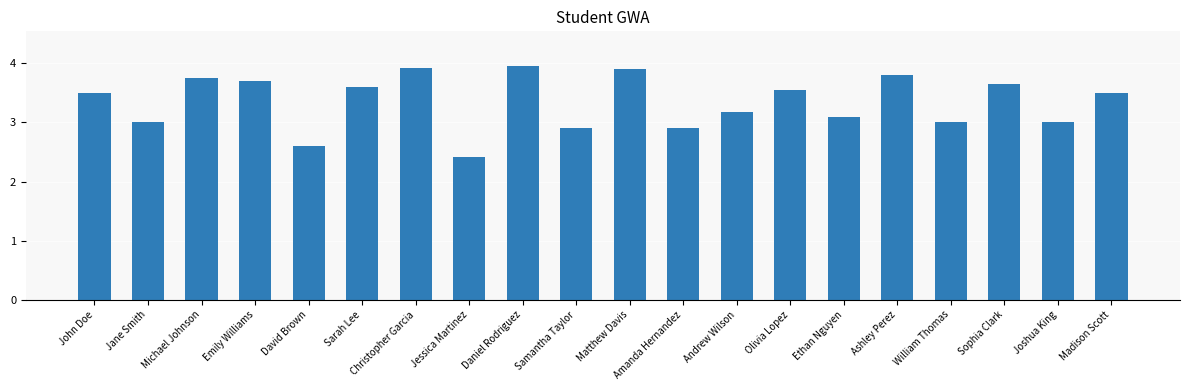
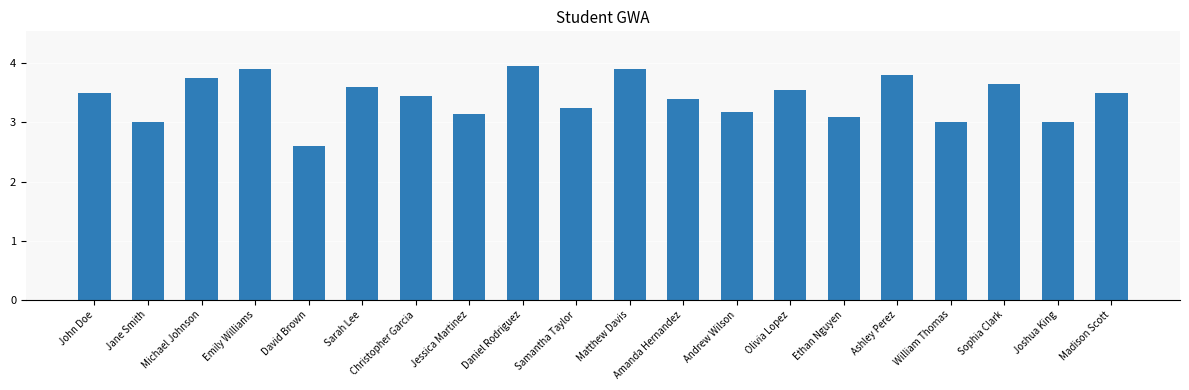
  {
    "John Doe": 3.5,
    "Jane Smith": 3.0,
    "Michael Johnson": 3.8,
-   "Emily Williams": 3.7,
+   "Emily Williams": 3.9,
    "David Brown": 2.6,
    "Sarah Lee": 3.6,
-   "Christopher Garcia": 3.9,
-   "Jessica Martinez": 2.4,
+   "Christopher Garcia": 3.5,
+   "Jessica Martinez": 3.2,
    "Daniel Rodriguez": 4.0,
-   "Samantha Taylor": 2.9,
+   "Samantha Taylor": 3.3,
    "Matthew Davis": 3.9,
-   "Amanda Hernandez": 2.9,
+   "Amanda Hernandez": 3.4,
    "Andrew Wilson": 3.2,
    "Olivia Lopez": 3.6,
    "Ethan Nguyen": 3.1,
    "Ashley Perez": 3.8,
    "William Thomas": 3.0,
    "Sophia Clark": 3.7,
    "Joshua King": 3.0,
    "Madison Scott": 3.5
  }
